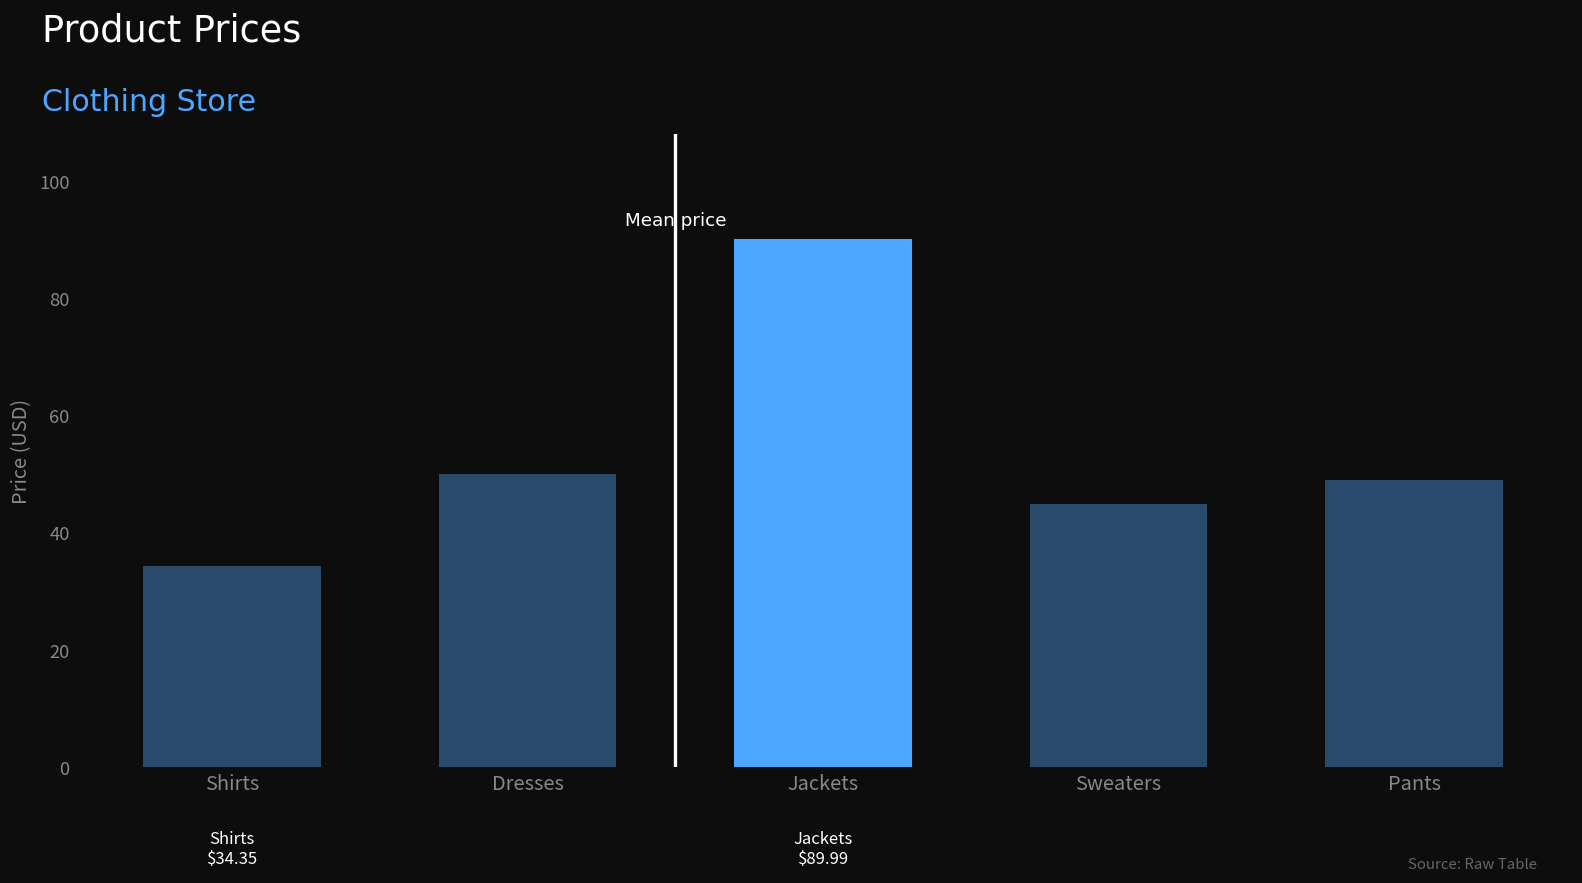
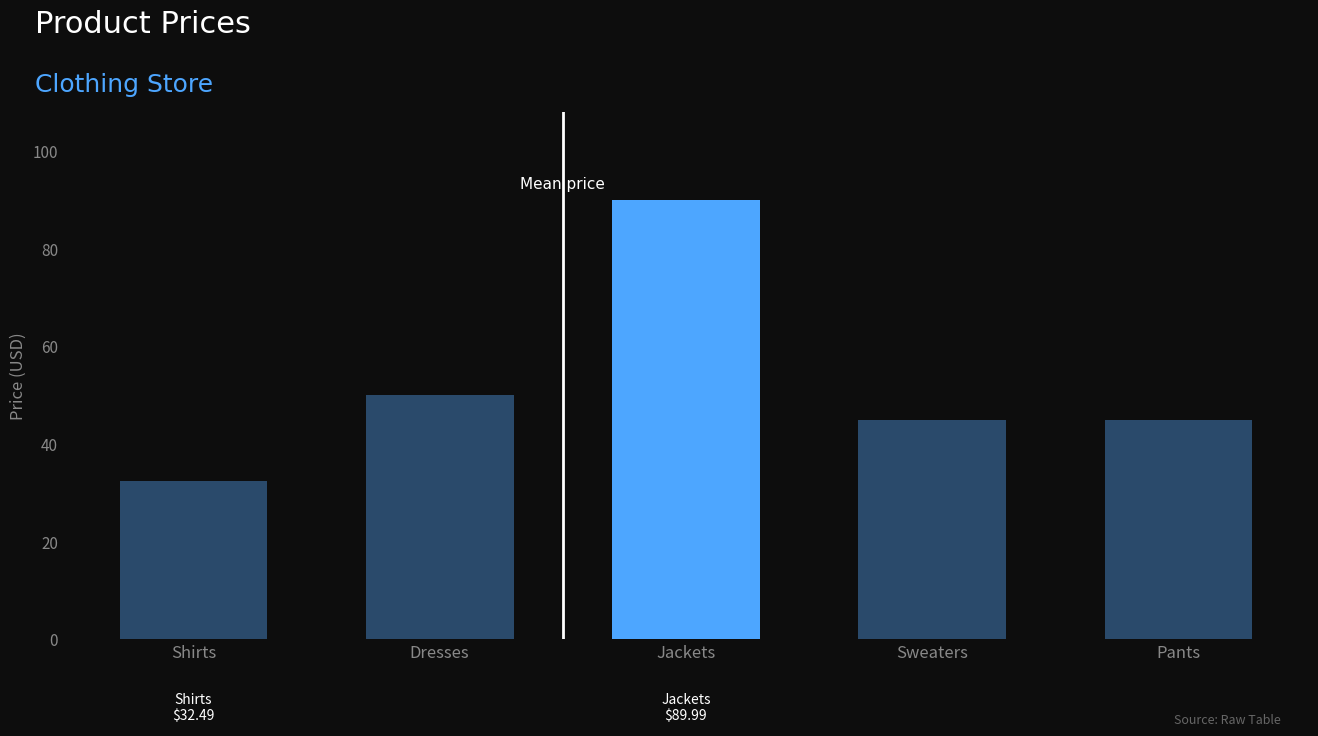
  {
-   "Shirts": "$34.35",
-   "Pants": "49"
+   "Shirts": "$32.49",
+   "Pants": "45"
  }
